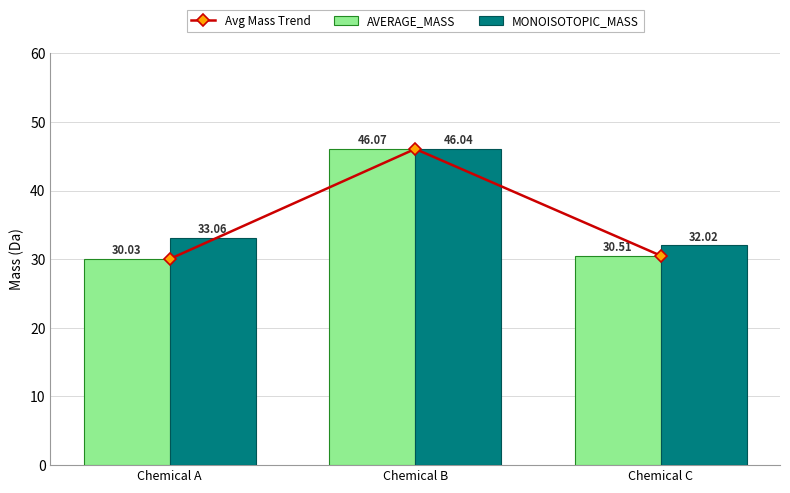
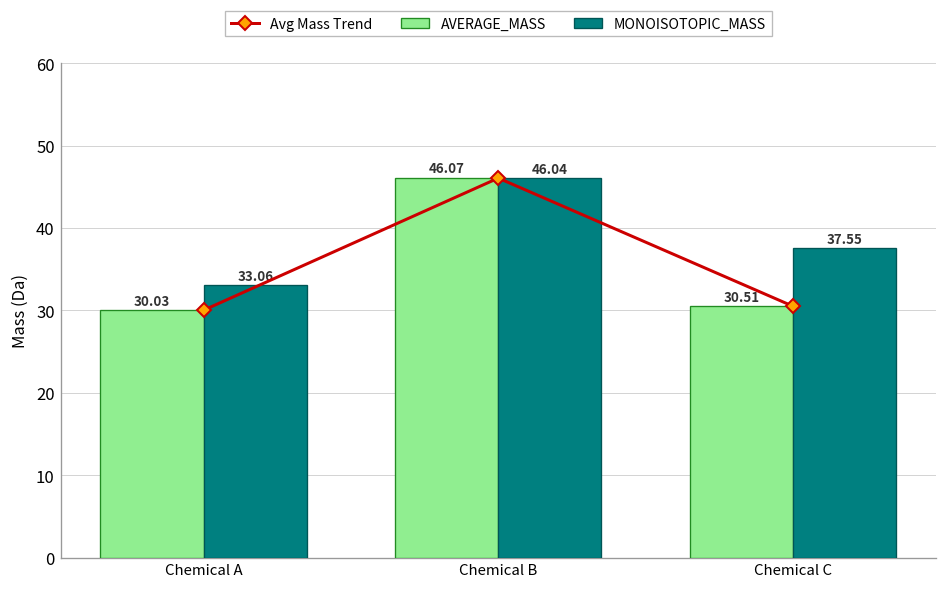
  {
    "AVERAGE_MASS": {
      "Chemical A": 30.03,
      "Chemical B": 46.07,
      "Chemical C": 30.51
    },
    "Avg Mass Trend": {
      "Chemical A": 30,
      "Chemical B": 46,
      "Chemical C": 31
    },
    "MONOISOTOPIC_MASS": {
      "Chemical A": 33.06,
      "Chemical B": 46.04,
-     "Chemical C": 32.02
+     "Chemical C": 37.55
    }
  }
